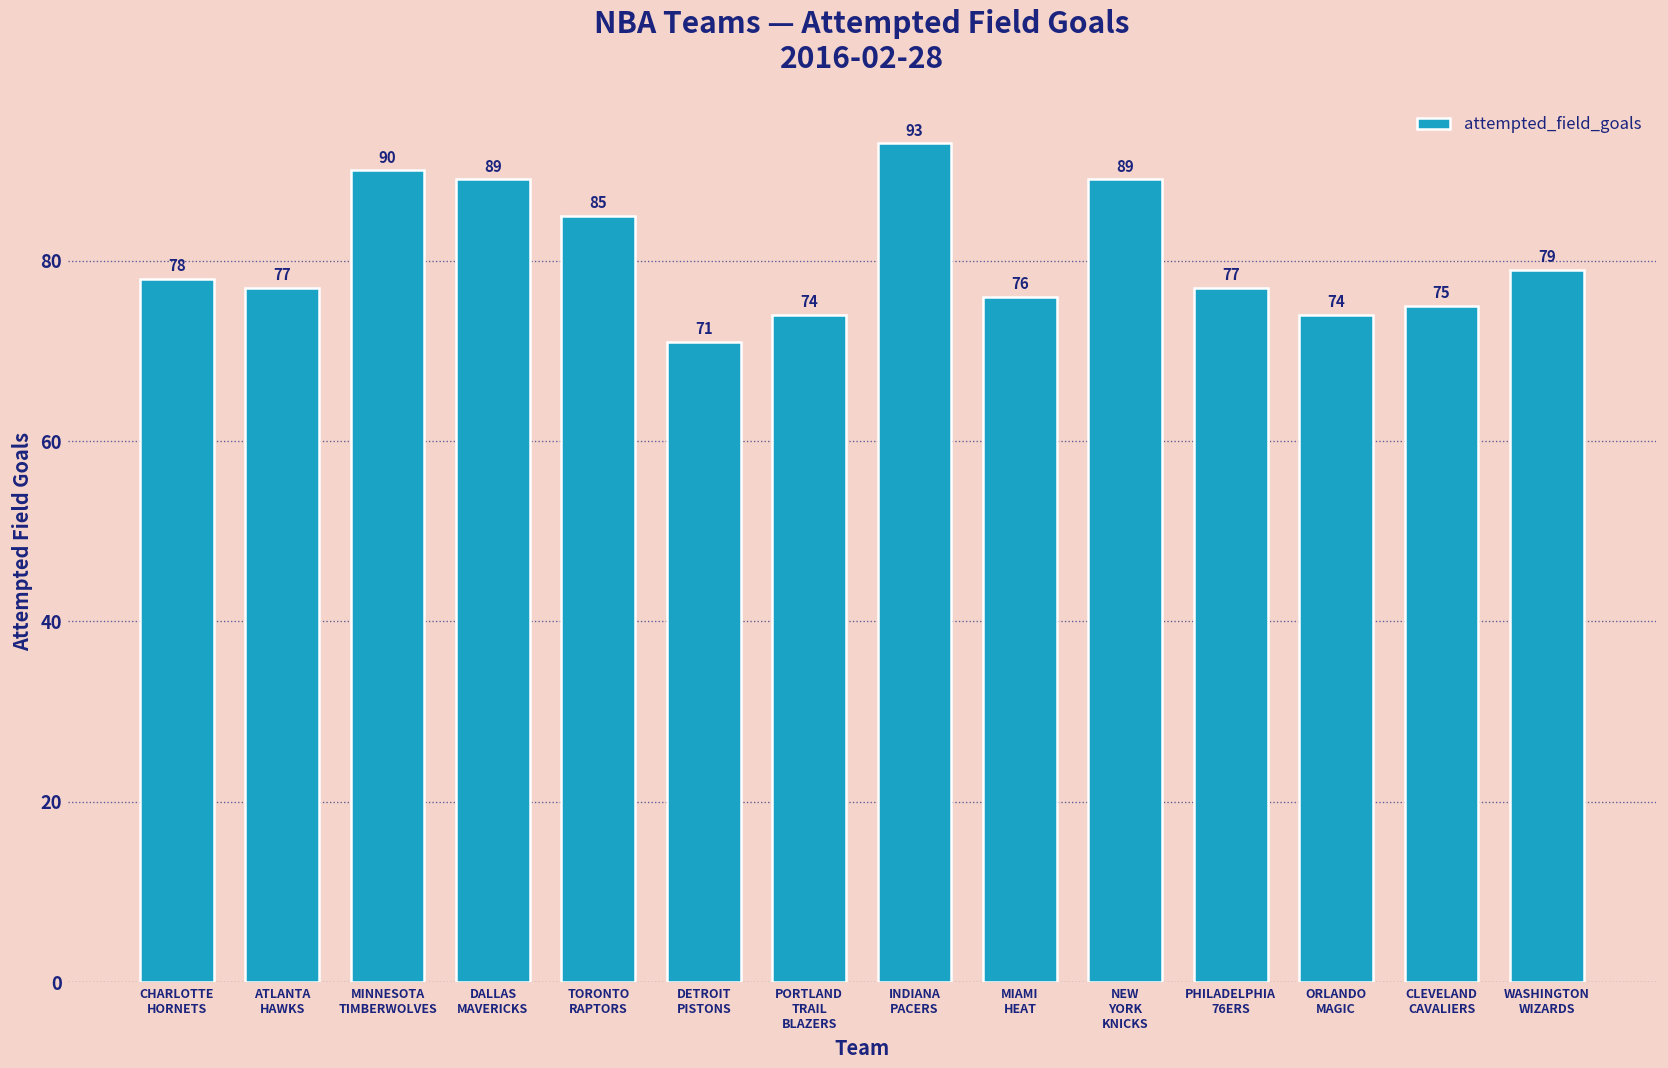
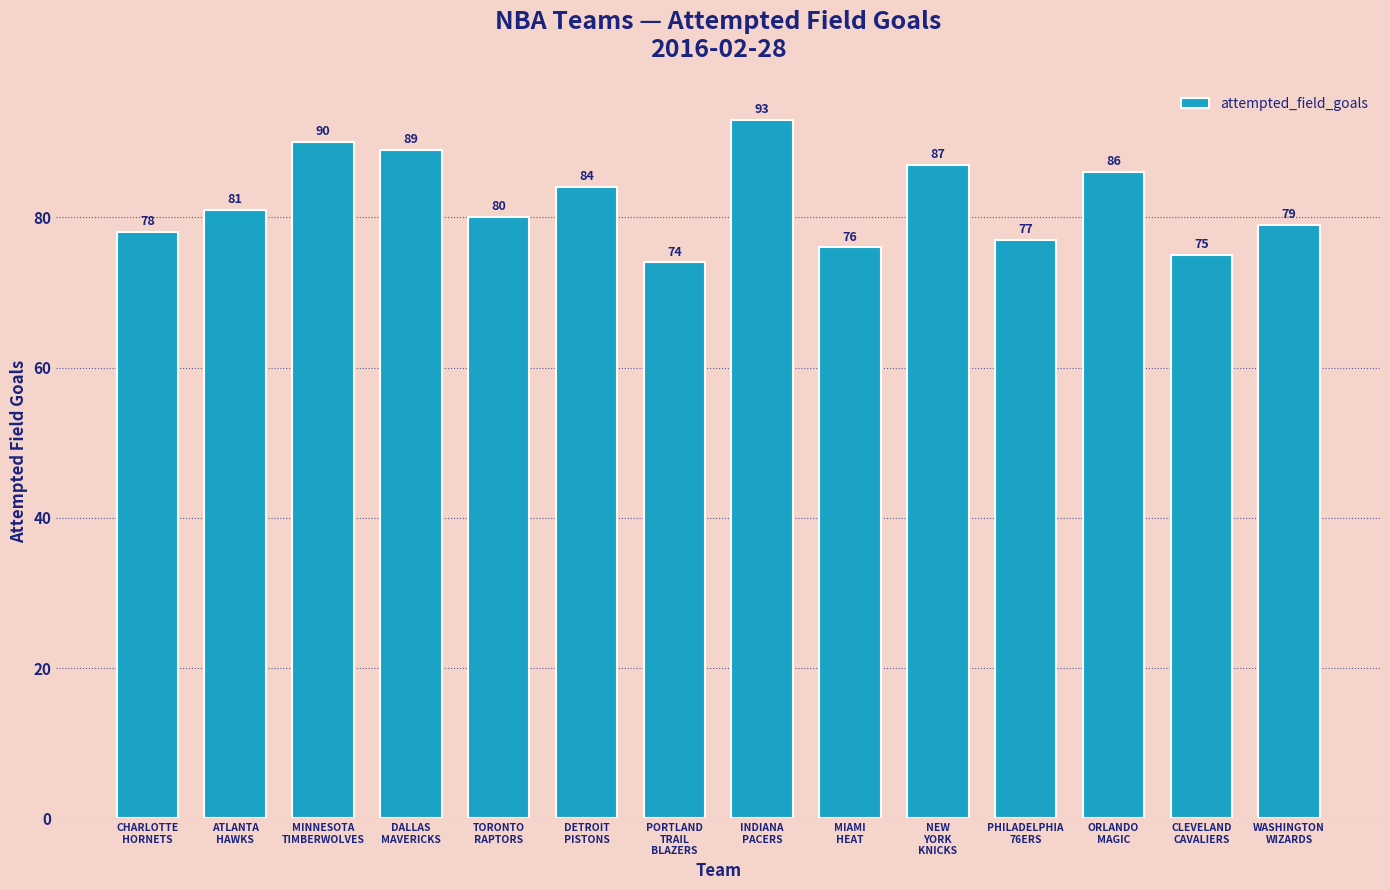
  {
    "CHARLOTTE HORNETS": 78,
-   "ATLANTA HAWKS": 77,
+   "ATLANTA HAWKS": 81,
    "MINNESOTA TIMBERWOLVES": 90,
    "DALLAS MAVERICKS": 89,
-   "TORONTO RAPTORS": 85,
-   "DETROIT PISTONS": 71,
+   "TORONTO RAPTORS": 80,
+   "DETROIT PISTONS": 84,
    "PORTLAND TRAIL BLAZERS": 74,
    "INDIANA PACERS": 93,
    "MIAMI HEAT": 76,
-   "NEW YORK KNICKS": 89,
+   "NEW YORK KNICKS": 87,
    "PHILADELPHIA 76ERS": 77,
-   "ORLANDO MAGIC": 74,
+   "ORLANDO MAGIC": 86,
    "CLEVELAND CAVALIERS": 75,
    "WASHINGTON WIZARDS": 79
  }
